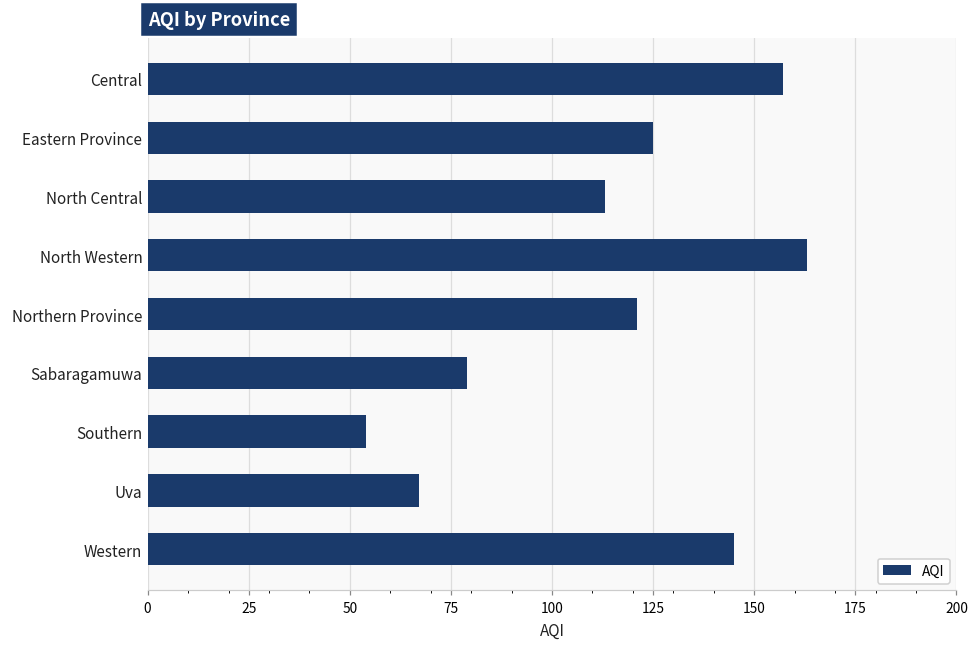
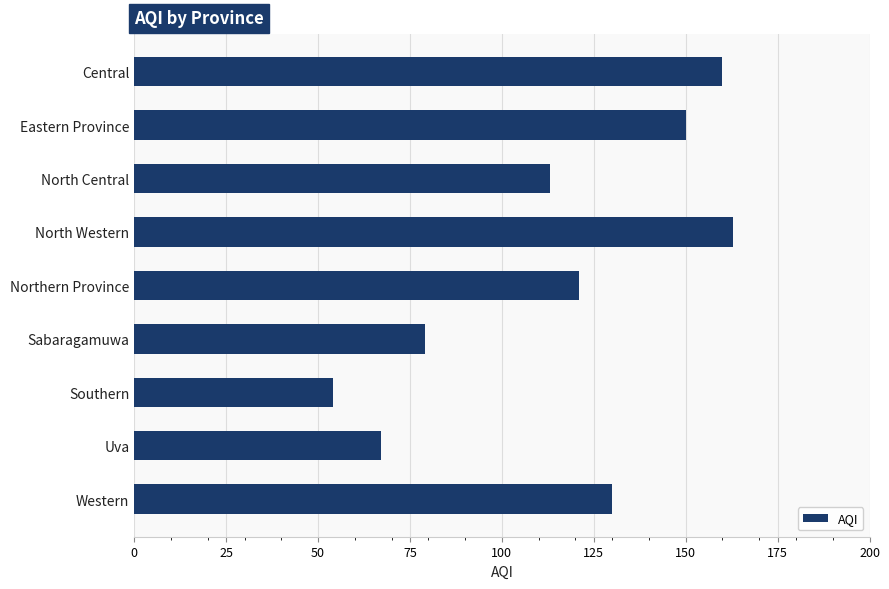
  {
-   "Central": 157,
-   "Eastern Province": 125,
+   "Central": 160,
+   "Eastern Province": 150,
    "North Central": 113,
    "North Western": 163,
    "Northern Province": 121,
    "Sabaragamuwa": 79,
    "Southern": 54,
    "Uva": 67,
-   "Western": 145
+   "Western": 130
  }
